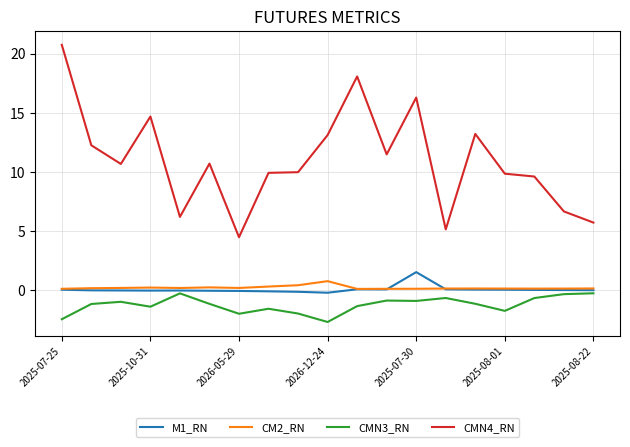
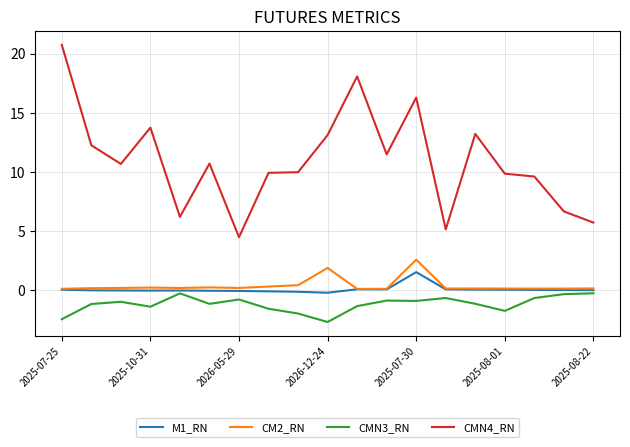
  {
    "M1_RN": {
      "2025-10-31": 0.0,
      "2026-05-29": 0.0,
      "2026-12-24": -0.2,
      "2025-07-30": 1.5
    },
    "CM2_RN": {
      "2025-10-31": 0.2,
      "2026-05-29": 0.2,
-     "2026-12-24": 0.8,
-     "2025-07-30": 0.1
+     "2026-12-24": 1.9,
+     "2025-07-30": 2.6
    },
    "CMN3_RN": {
      "2025-07-25": -2.4,
      "2025-10-31": -1.4,
-     "2026-05-29": -2.0,
+     "2026-05-29": -0.8,
      "2026-12-24": -2.7,
      "2025-07-30": -0.9,
      "2025-08-01": -1.7,
      "2025-08-22": -0.2
    },
    "CMN4_RN": {
      "2025-07-25": 20.7,
-     "2025-10-31": 14.7,
+     "2025-10-31": 13.8,
      "2026-05-29": 4.5,
      "2026-12-24": 13.1,
      "2025-07-30": 16.3,
      "2025-08-01": 9.9,
      "2025-08-22": 5.7
    }
  }
